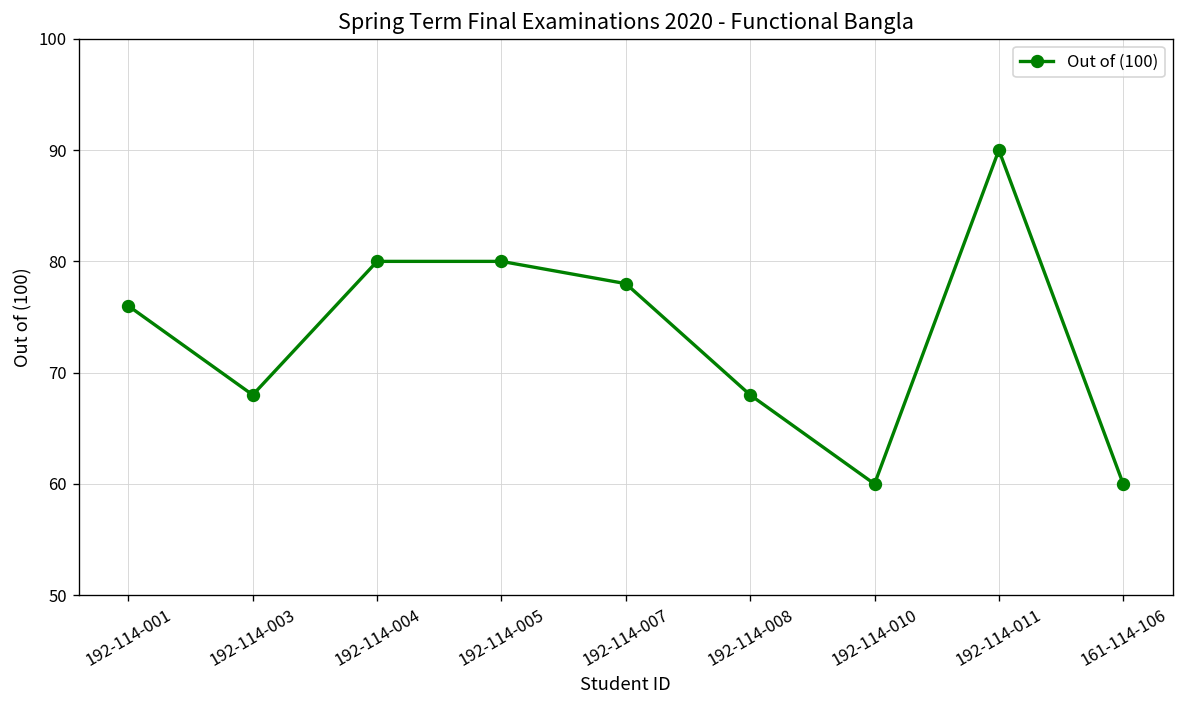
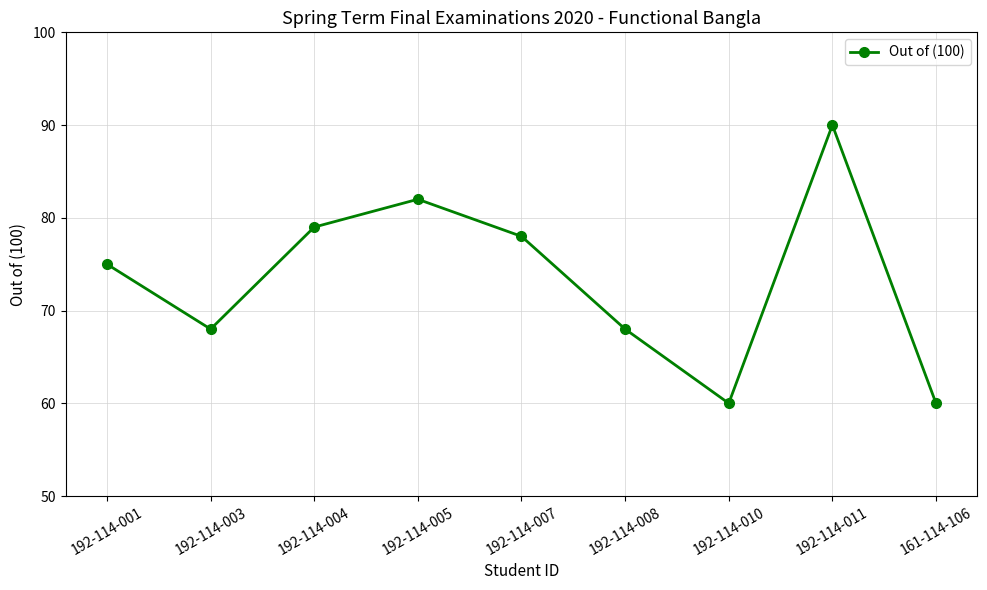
  {
-   "192-114-001": 76,
+   "192-114-001": 75,
    "192-114-003": 68,
-   "192-114-004": 80,
-   "192-114-005": 80,
+   "192-114-004": 79,
+   "192-114-005": 82,
    "192-114-007": 78,
    "192-114-008": 68,
    "192-114-010": 60,
    "192-114-011": 90,
    "161-114-106": 60
  }
